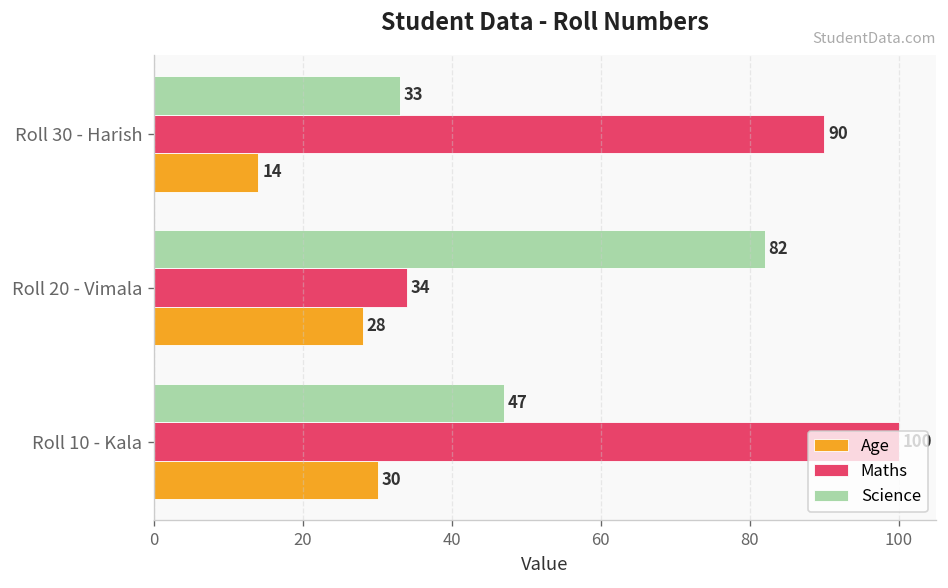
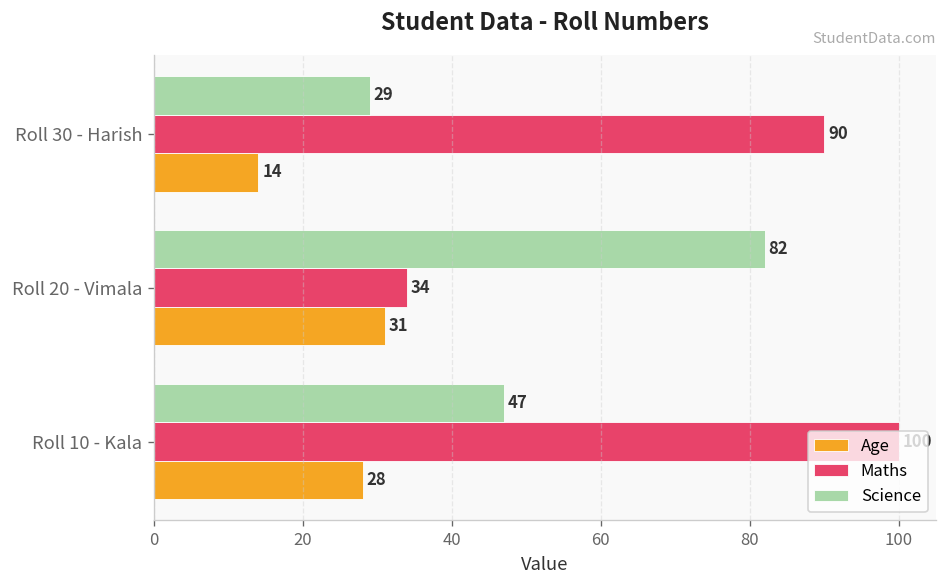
  {
    "Age": {
      "Roll 30 - Harish": 14,
-     "Roll 20 - Vimala": 28,
-     "Roll 10 - Kala": 30
+     "Roll 20 - Vimala": 31,
+     "Roll 10 - Kala": 28
    },
    "Maths": {
      "Roll 30 - Harish": 90,
      "Roll 20 - Vimala": 34
    },
    "Science": {
-     "Roll 30 - Harish": 33,
+     "Roll 30 - Harish": 29,
      "Roll 20 - Vimala": 82,
      "Roll 10 - Kala": 47
    }
  }
